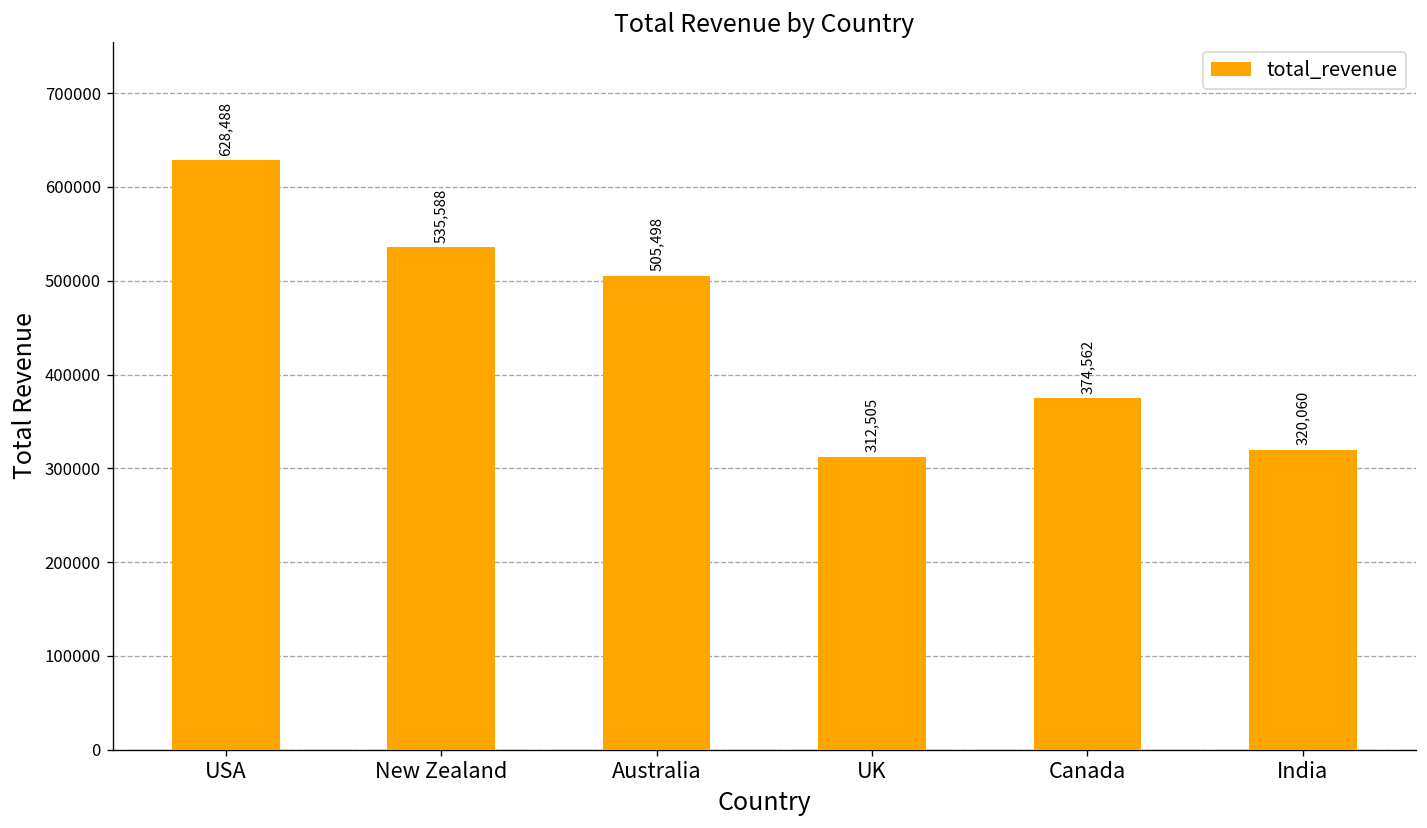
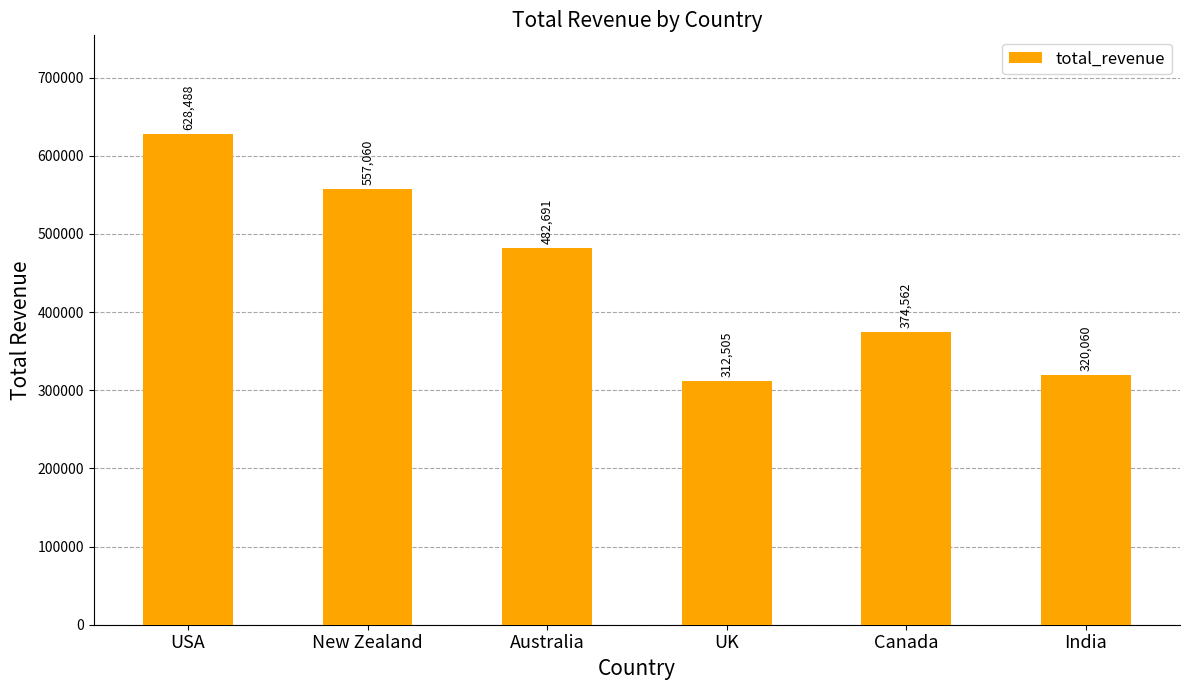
  {
    "USA": "628,488",
-   "New Zealand": "535,588",
-   "Australia": "505,498",
+   "New Zealand": "557,060",
+   "Australia": "482,691",
    "UK": "312,505",
    "Canada": "374,562",
    "India": "320,060"
  }
